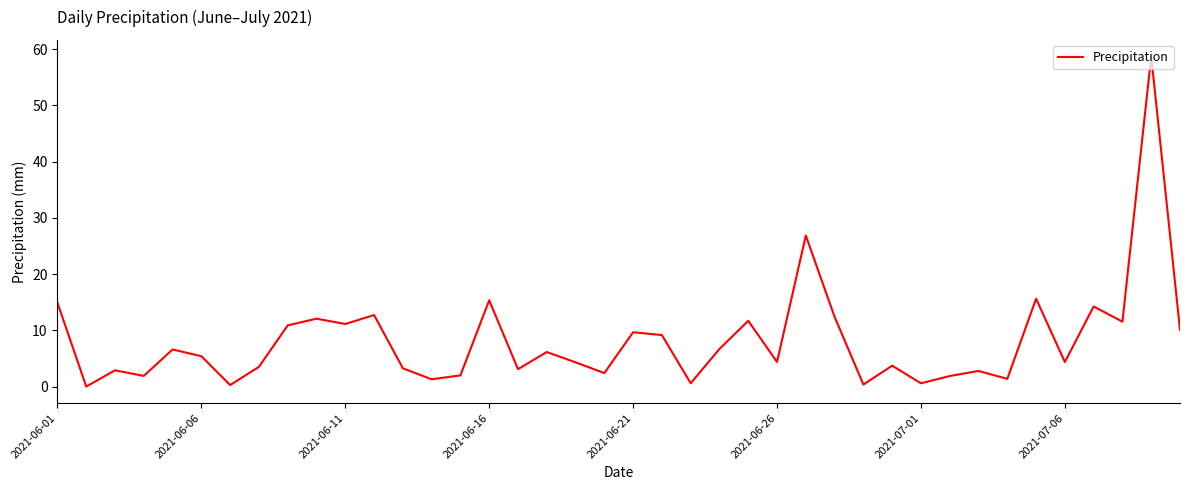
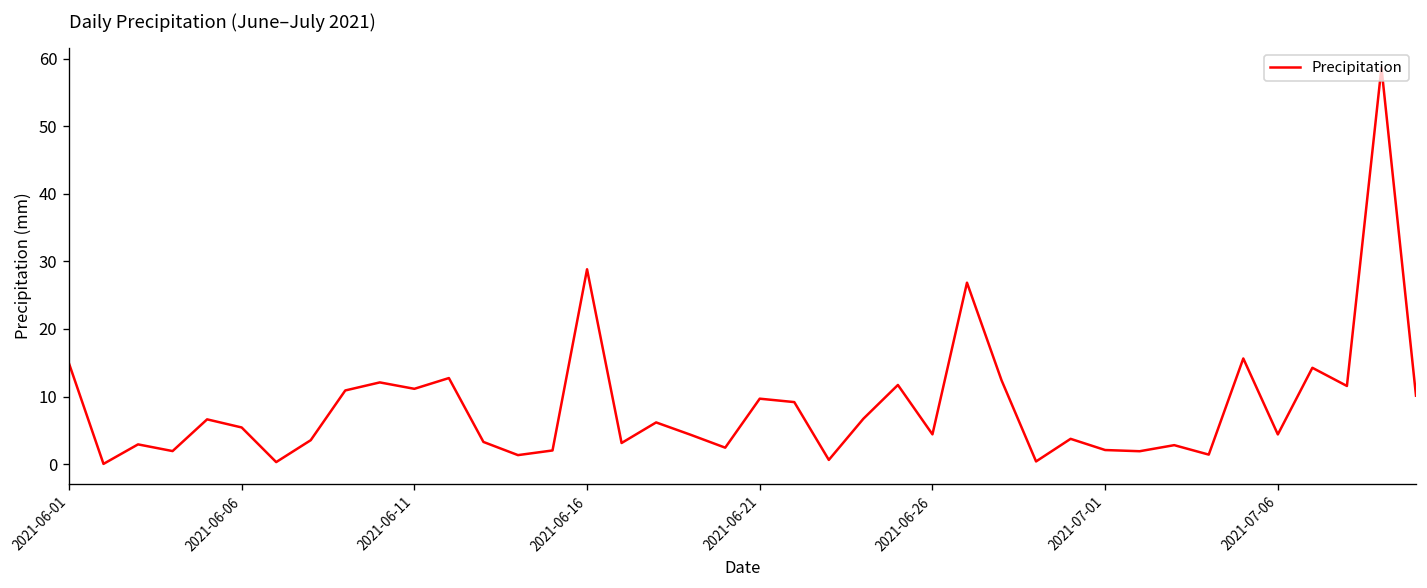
  {
    "2021-06-01": 15,
    "2021-06-06": 5,
    "2021-06-11": 11,
-   "2021-06-16": 15,
+   "2021-06-16": 29,
    "2021-06-21": 10,
    "2021-06-26": 4,
-   "2021-07-01": 1,
+   "2021-07-01": 2,
    "2021-07-06": 4
  }
